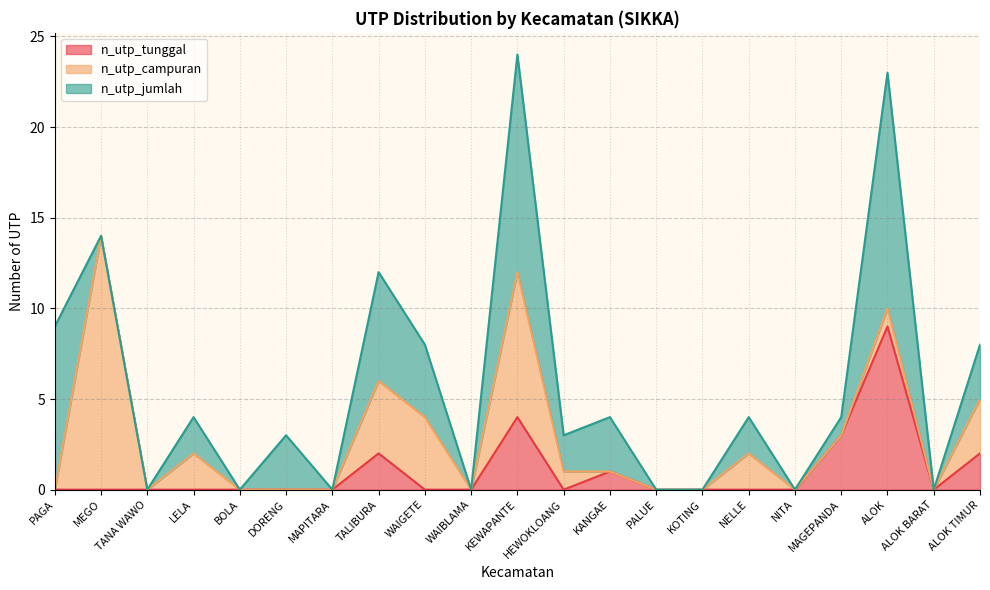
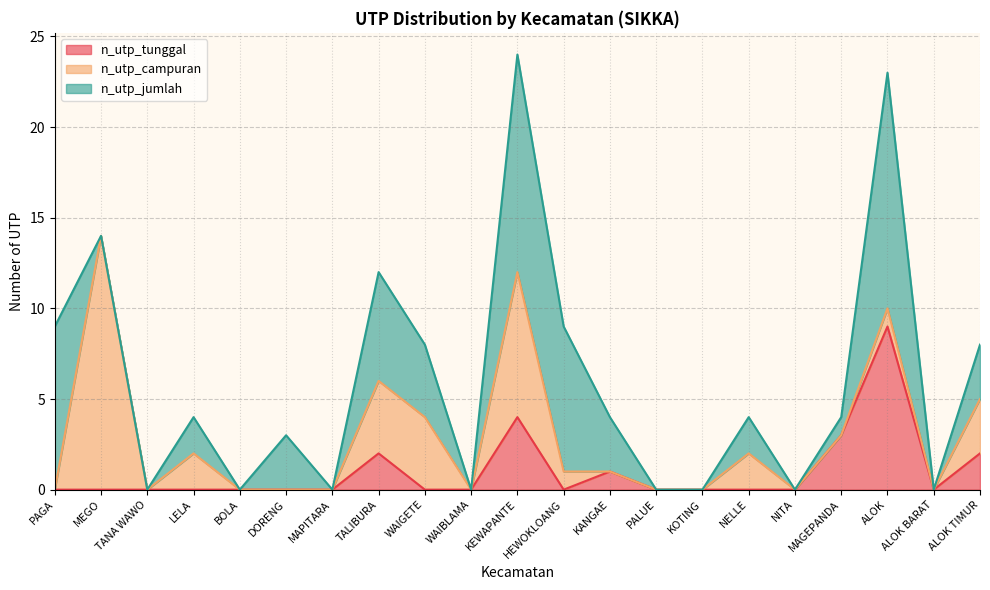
  {
    "n_utp_tunggal": {
      "MEGO": 0,
      "LELA": 0,
      "TALIBURA": 2,
      "WAIGETE": 0,
      "KEWAPANTE": 4,
      "HEWOKLOANG": 0,
      "NELLE": 0,
      "ALOK": 9,
      "ALOK TIMUR": 2
    },
    "n_utp_campuran": {
      "LELA": 2,
      "TALIBURA": 4,
      "WAIGETE": 4,
      "KEWAPANTE": 8,
      "HEWOKLOANG": 1,
      "NELLE": 2,
      "ALOK": 1,
      "ALOK TIMUR": 3
    },
    "n_utp_jumlah": {
      "PAGA": 9,
      "LELA": 2,
      "DORENG": 3,
      "TALIBURA": 6,
      "WAIGETE": 4,
      "KEWAPANTE": 12,
-     "HEWOKLOANG": 2,
+     "HEWOKLOANG": 8,
      "KANGAE": 3,
      "NELLE": 2,
      "MAGEPANDA": 1,
      "ALOK": 13,
      "ALOK TIMUR": 3
    }
  }
